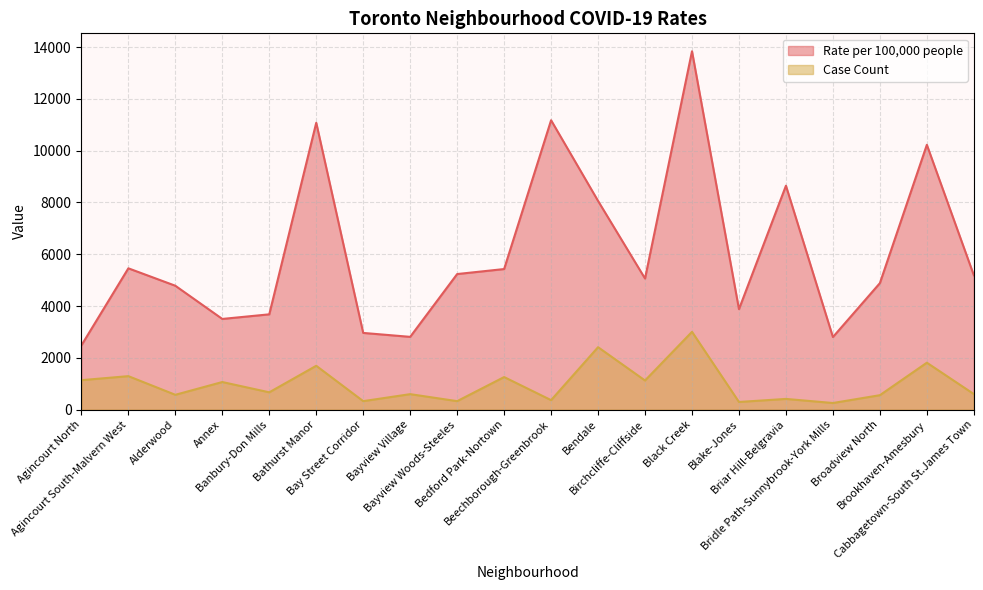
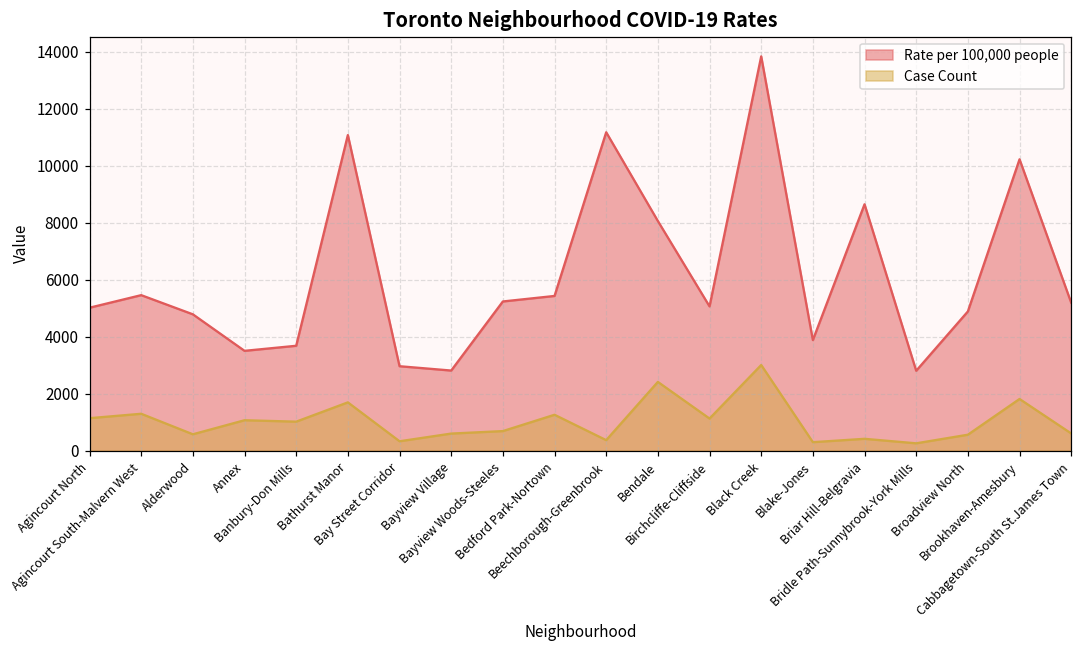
  {
    "Rate per 100,000 people": {
-     "Agincourt North": 2500,
+     "Agincourt North": 5000,
      "Agincourt South-Malvern West": 5500,
      "Alderwood": 4800,
      "Annex": 3500,
      "Banbury-Don Mills": 3700,
      "Bathurst Manor": 11100,
      "Bay Street Corridor": 3000,
      "Bayview Village": 2800,
      "Bayview Woods-Steeles": 5200,
      "Bedford Park-Nortown": 5400,
      "Beechborough-Greenbrook": 11200,
      "Bendale": 8100,
      "Birchcliffe-Cliffside": 5100,
      "Black Creek": 13800,
      "Blake-Jones": 3900,
      "Briar Hill-Belgravia": 8600,
      "Bridle Path-Sunnybrook-York Mills": 2800,
      "Broadview North": 4900,
      "Brookhaven-Amesbury": 10200,
      "Cabbagetown-South St.James Town": 5200
    },
    "Case Count": {
      "Agincourt North": 1100,
      "Agincourt South-Malvern West": 1300,
      "Alderwood": 600,
      "Annex": 1100,
-     "Banbury-Don Mills": 700,
+     "Banbury-Don Mills": 1000,
      "Bathurst Manor": 1700,
      "Bay Street Corridor": 300,
      "Bayview Village": 600,
-     "Bayview Woods-Steeles": 300,
+     "Bayview Woods-Steeles": 700,
      "Bedford Park-Nortown": 1300,
      "Beechborough-Greenbrook": 400,
      "Bendale": 2400,
      "Birchcliffe-Cliffside": 1100,
      "Black Creek": 3000,
      "Blake-Jones": 300,
      "Briar Hill-Belgravia": 400,
      "Bridle Path-Sunnybrook-York Mills": 300,
      "Broadview North": 600,
      "Brookhaven-Amesbury": 1800,
      "Cabbagetown-South St.James Town": 600
    }
  }
